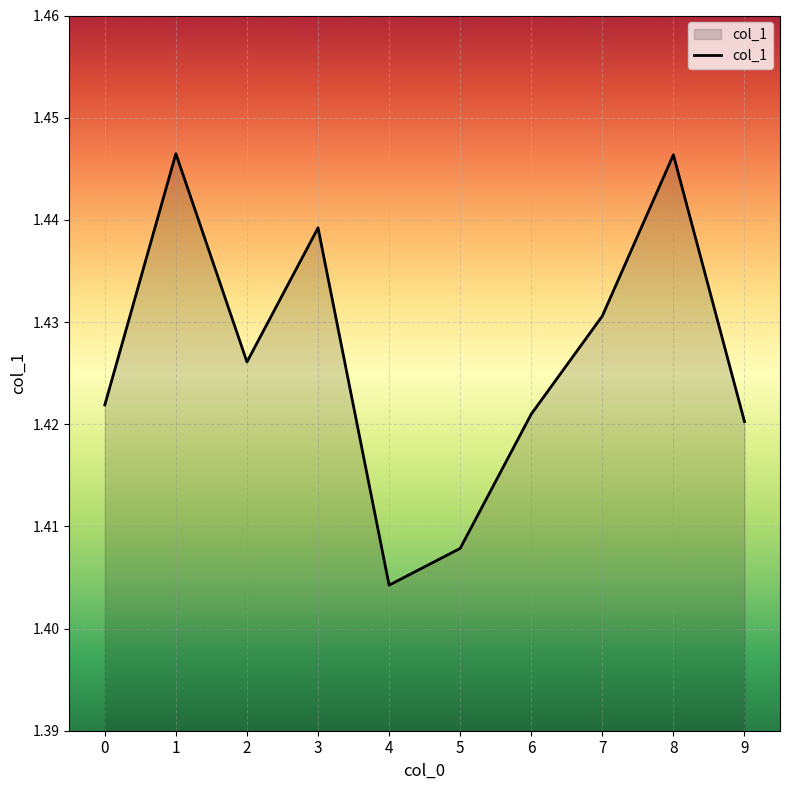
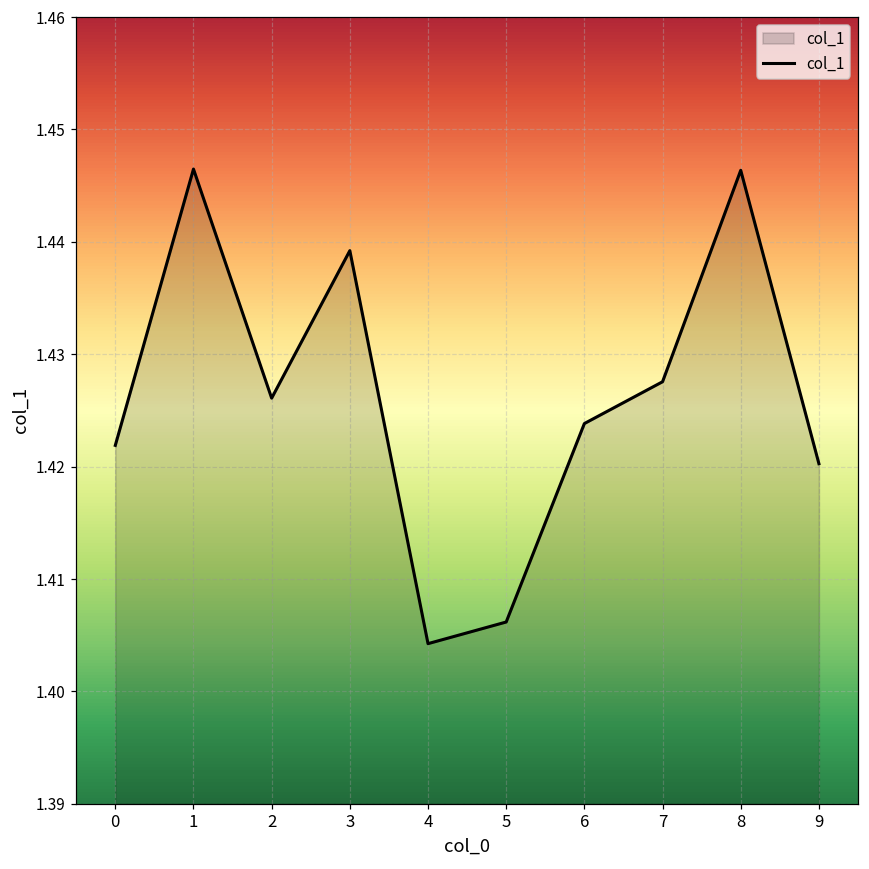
  {
    "0": 1.4219,
    "1": 1.4465,
    "2": 1.4261,
    "3": 1.4392,
    "4": 1.4042,
-   "5": 1.4078,
-   "6": 1.4210,
-   "7": 1.4306,
+   "5": 1.4062,
+   "6": 1.4238,
+   "7": 1.4276,
    "8": 1.4464,
    "9": 1.4203
  }
